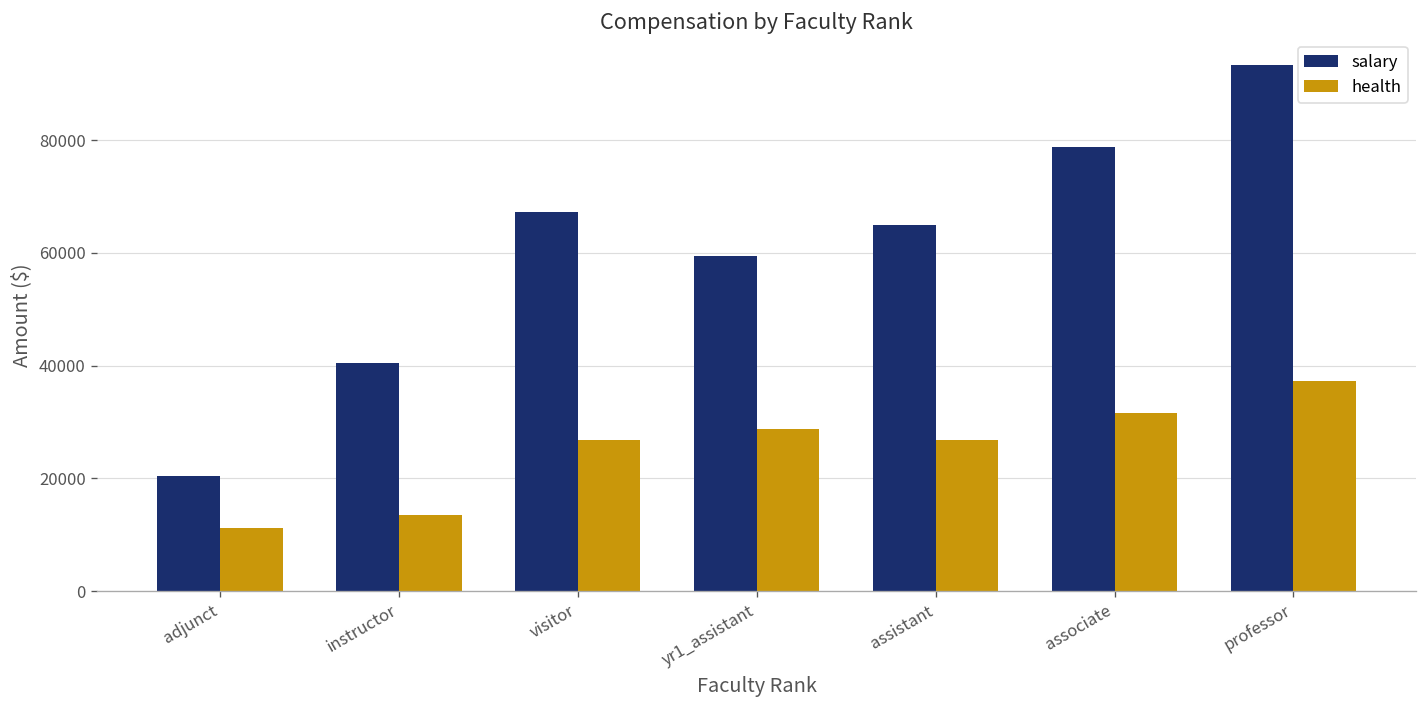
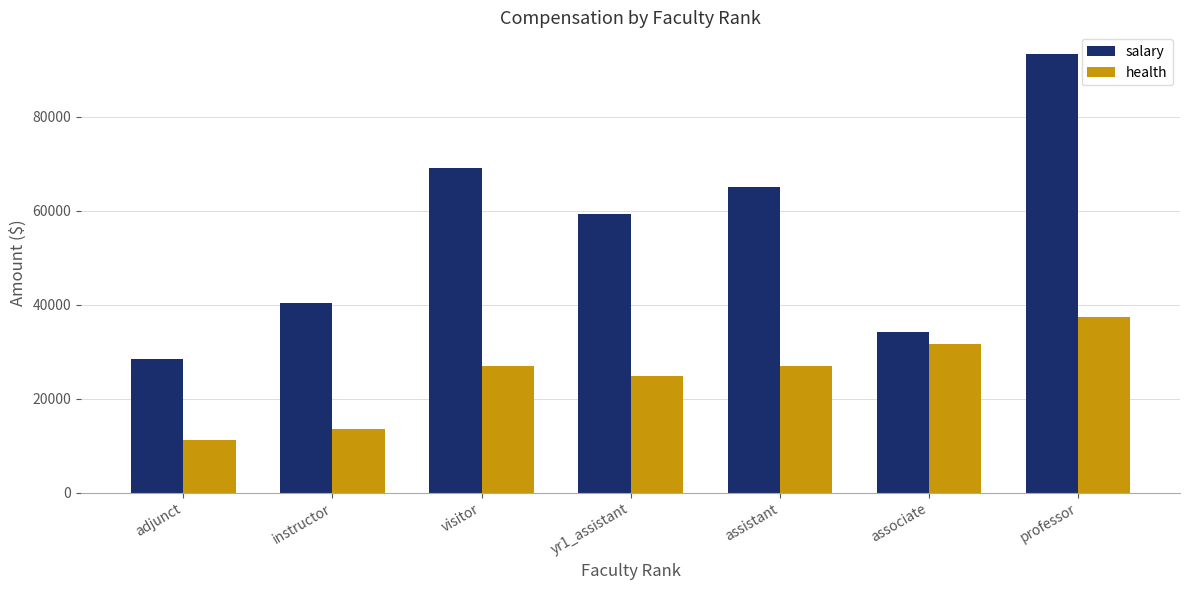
  {
    "salary": {
-     "adjunct": 20000,
+     "adjunct": 28000,
      "instructor": 40000,
-     "visitor": 67000,
+     "visitor": 69000,
      "yr1_assistant": 59000,
      "assistant": 65000,
-     "associate": 79000,
+     "associate": 34000,
      "professor": 93000
    },
    "health": {
      "adjunct": 11000,
      "instructor": 14000,
      "visitor": 27000,
-     "yr1_assistant": 29000,
+     "yr1_assistant": 25000,
      "assistant": 27000,
      "associate": 32000,
      "professor": 37000
    }
  }
